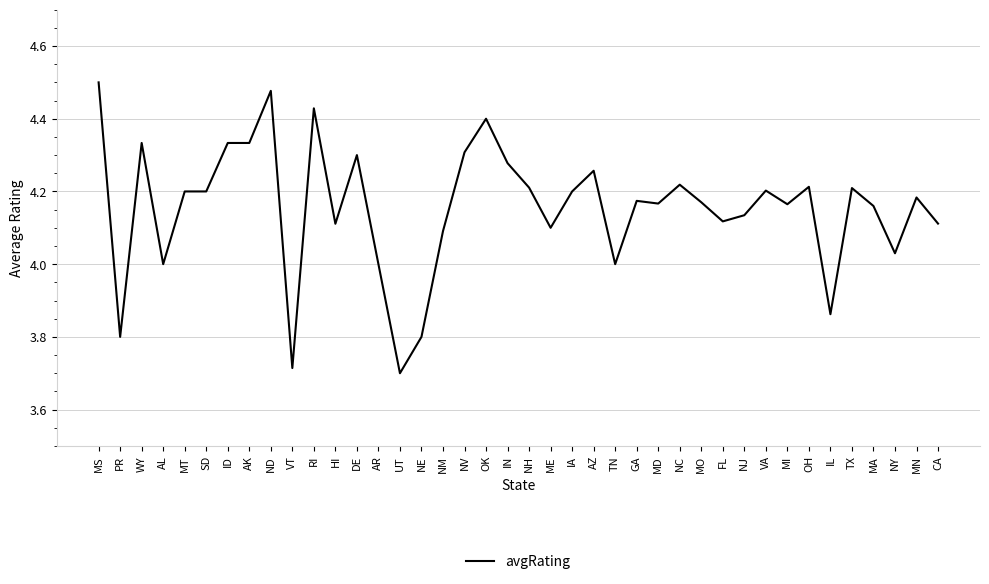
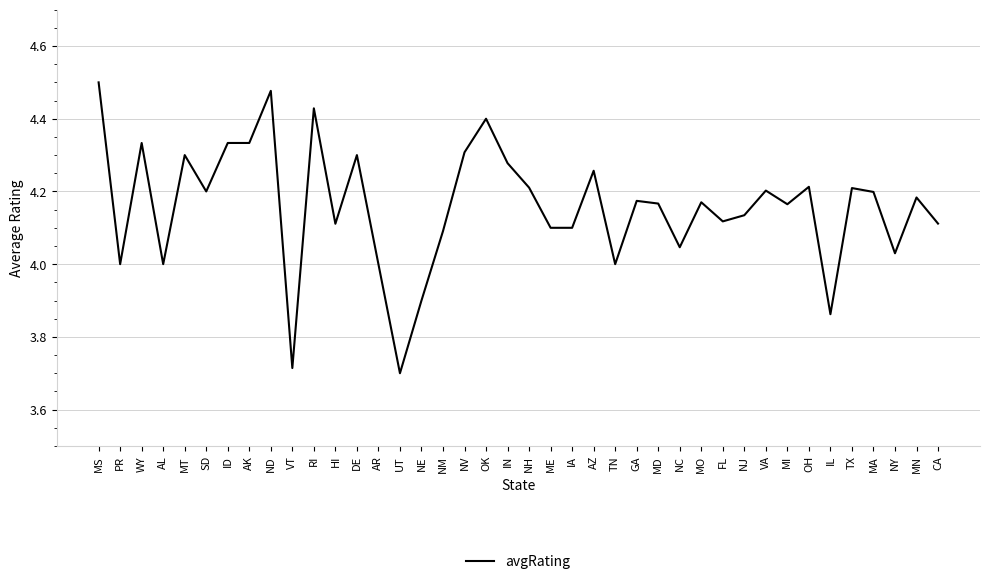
  {
    "MS": 4.50,
-   "PR": 3.8,
+   "PR": 4.0,
    "WY": 4.33,
    "AL": 4.00,
-   "MT": 4.2,
+   "MT": 4.3,
    "SD": 4.20,
    "ID": 4.33,
    "AK": 4.33,
    "ND": 4.48,
    "VT": 3.71,
    "RI": 4.43,
    "HI": 4.11,
    "DE": 4.30,
    "AR": 4.00,
    "UT": 3.70,
-   "NE": 3.8,
+   "NE": 3.9,
    "NM": 4.09,
    "NV": 4.31,
    "OK": 4.40,
    "IN": 4.28,
    "NH": 4.21,
    "ME": 4.10,
-   "IA": 4.2,
+   "IA": 4.1,
    "AZ": 4.26,
    "TN": 4.00,
    "GA": 4.17,
    "MD": 4.17,
-   "NC": 4.22,
+   "NC": 4.05,
    "MO": 4.17,
    "FL": 4.12,
    "NJ": 4.13,
    "VA": 4.20,
    "MI": 4.16,
    "OH": 4.21,
    "IL": 3.86,
    "TX": 4.21,
-   "MA": 4.16,
+   "MA": 4.20,
    "NY": 4.03,
    "MN": 4.18,
    "CA": 4.11
  }
